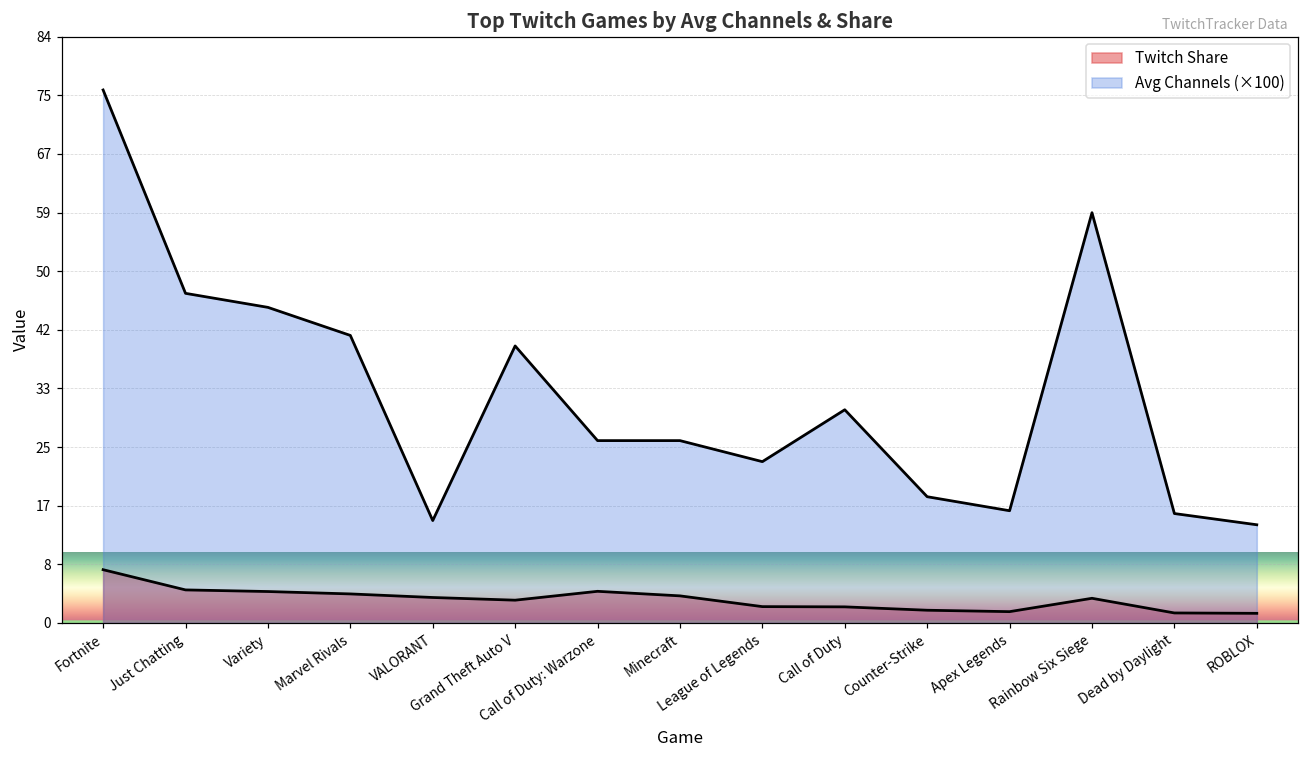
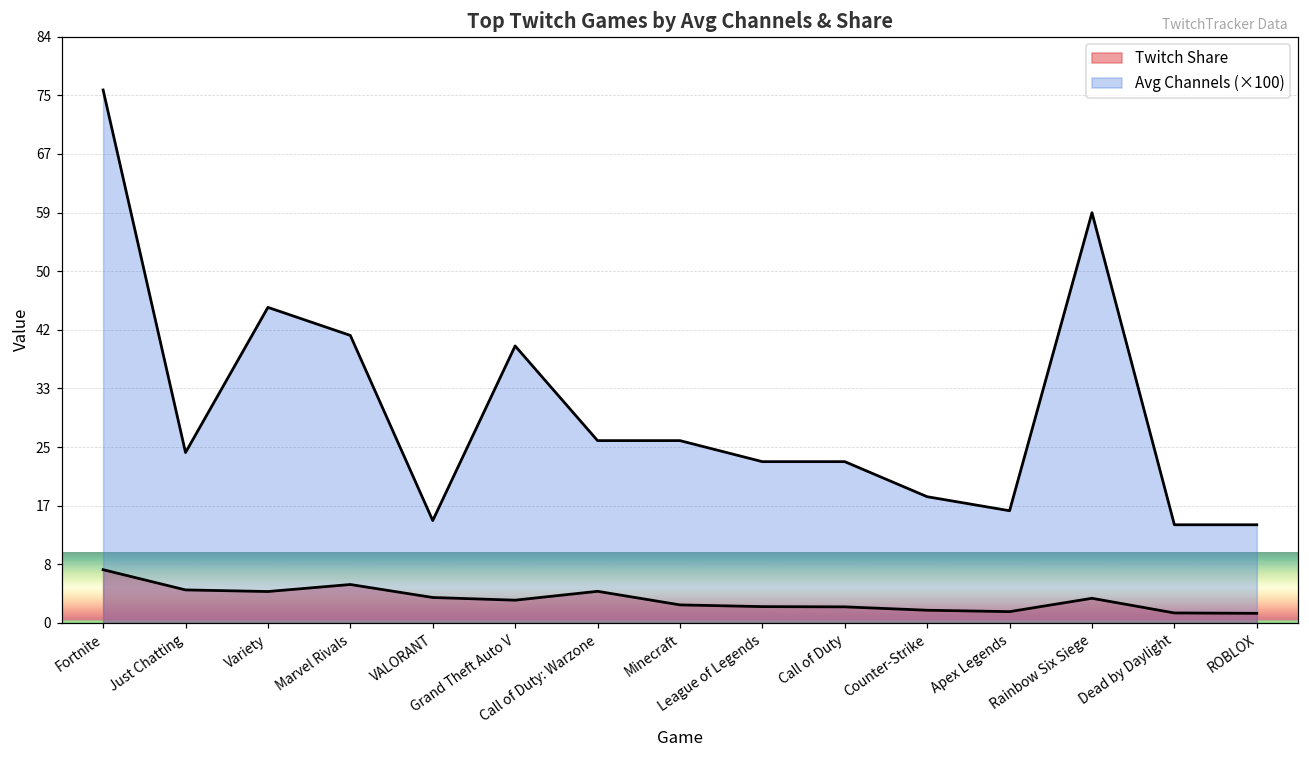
  {
    "Twitch Share": {
      "Fortnite": 8,
      "Just Chatting": 5,
      "Variety": 4,
-     "Marvel Rivals": 4,
+     "Marvel Rivals": 5,
      "VALORANT": 4,
      "Grand Theft Auto V": 3,
      "Call of Duty: Warzone": 5,
-     "Minecraft": 4,
+     "Minecraft": 3,
      "League of Legends": 2,
      "Call of Duty": 2,
      "Counter-Strike": 2,
      "Apex Legends": 2,
      "Rainbow Six Siege": 4,
      "Dead by Daylight": 1,
      "ROBLOX": 1
    },
    "Avg Channels (×100)": {
      "Fortnite": 76,
-     "Just Chatting": 47,
+     "Just Chatting": 24,
      "Variety": 45,
      "Marvel Rivals": 41,
      "VALORANT": 15,
      "Grand Theft Auto V": 40,
      "Call of Duty: Warzone": 26,
      "Minecraft": 26,
      "League of Legends": 23,
-     "Call of Duty": 30,
+     "Call of Duty": 23,
      "Counter-Strike": 18,
      "Apex Legends": 16,
      "Rainbow Six Siege": 59,
-     "Dead by Daylight": 16,
+     "Dead by Daylight": 14,
      "ROBLOX": 14
    }
  }
